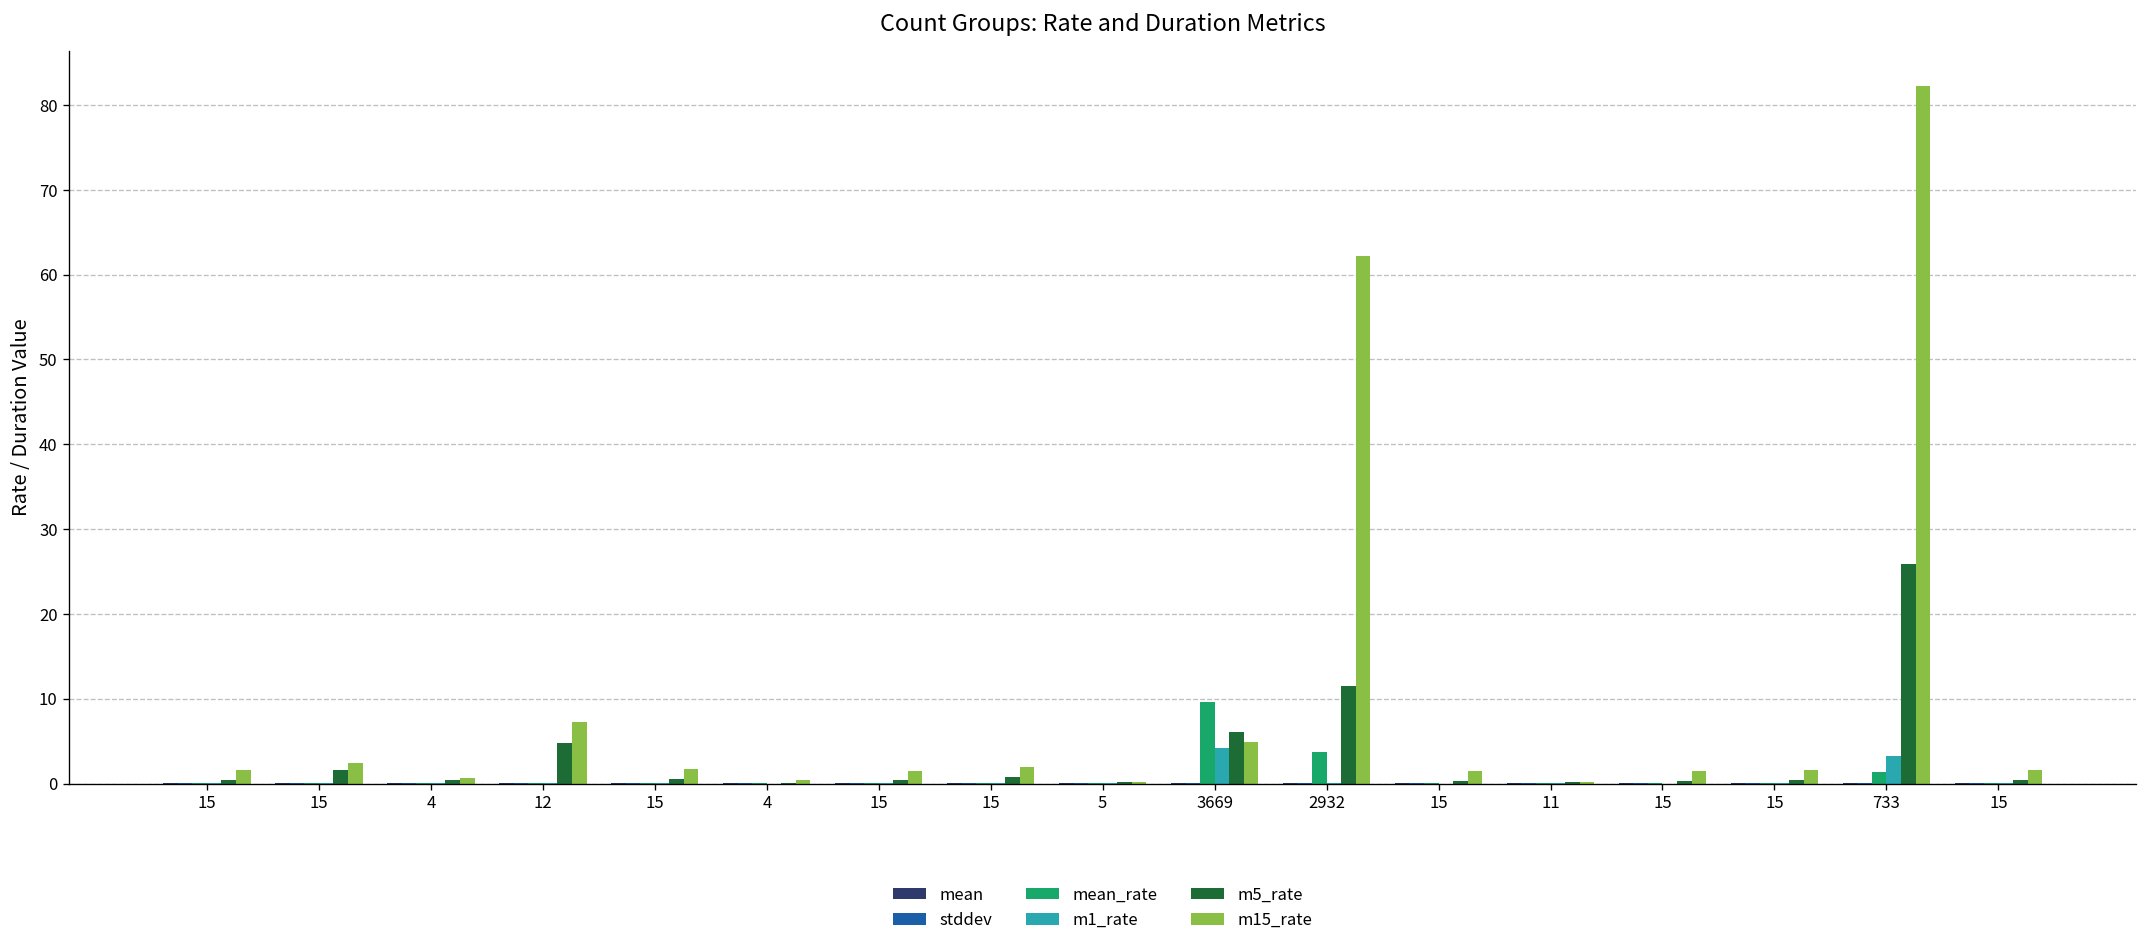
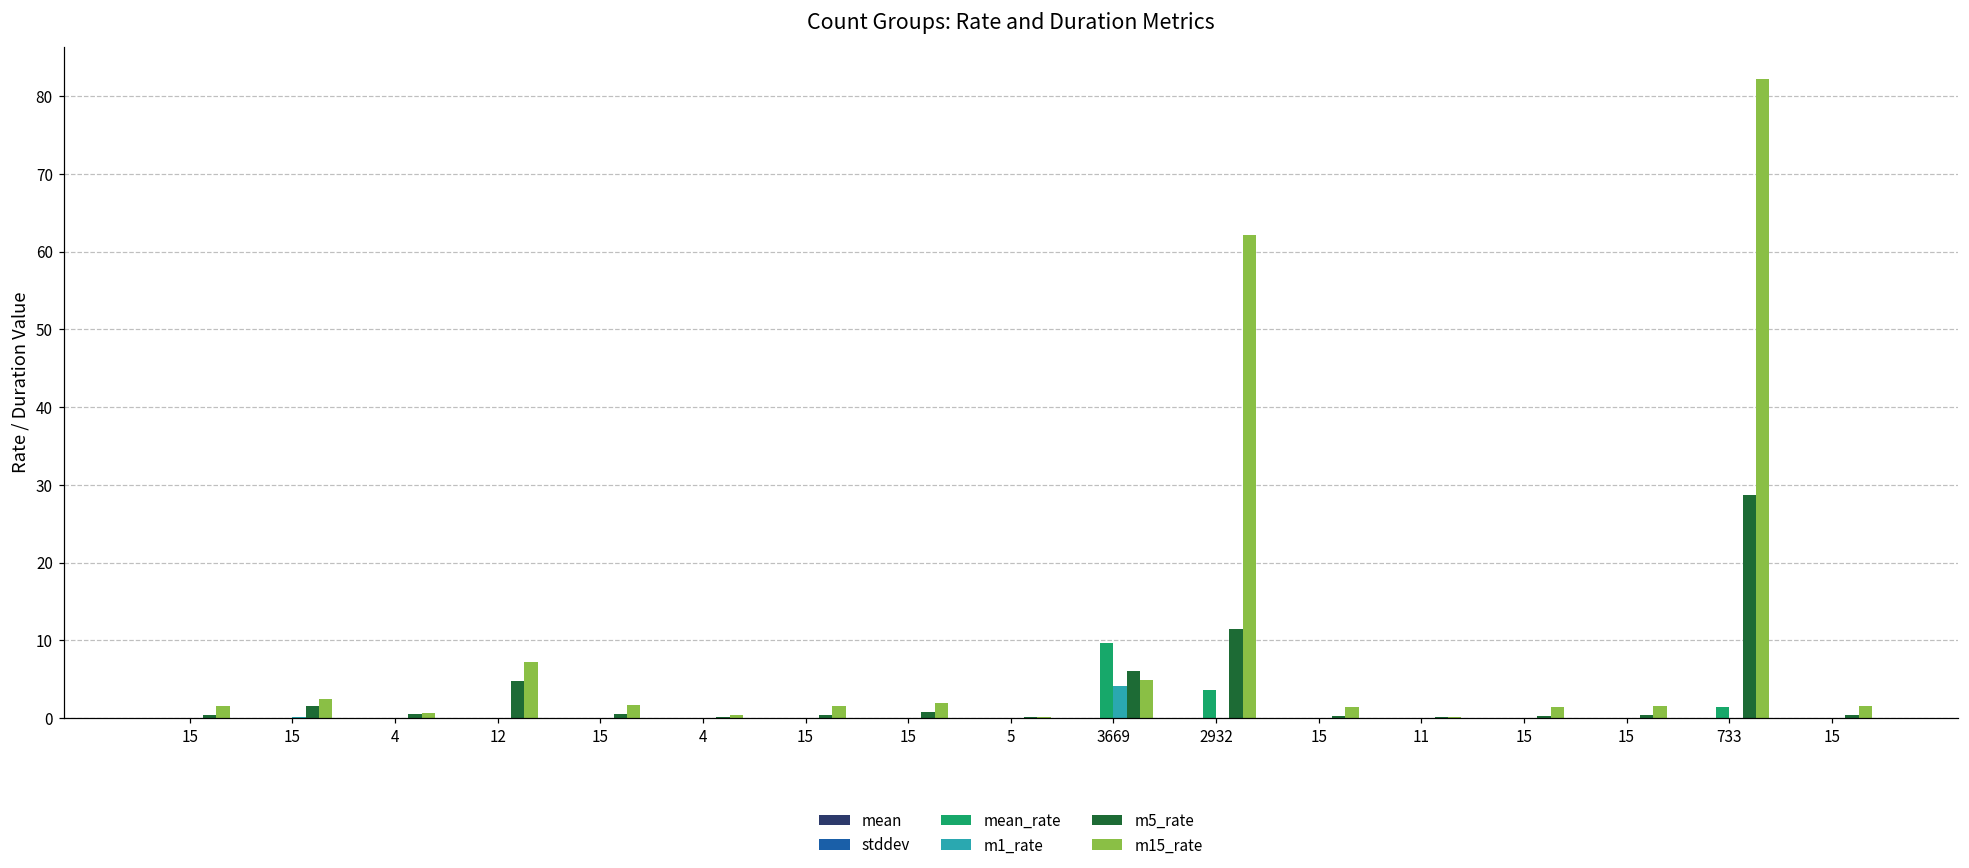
  {
    "mean_rate": {
      "3669": 10,
      "2932": 4,
      "733": 1
    },
    "m1_rate": {
      "3669": 4,
-     "733": 3
+     "733": 0
    },
    "m5_rate": {
      "12": 5,
      "3669": 6,
      "2932": 11,
-     "733": 26
+     "733": 29
    },
    "m15_rate": {
      "12": 7,
      "3669": 5,
      "2932": 62,
      "733": 82
    }
  }
